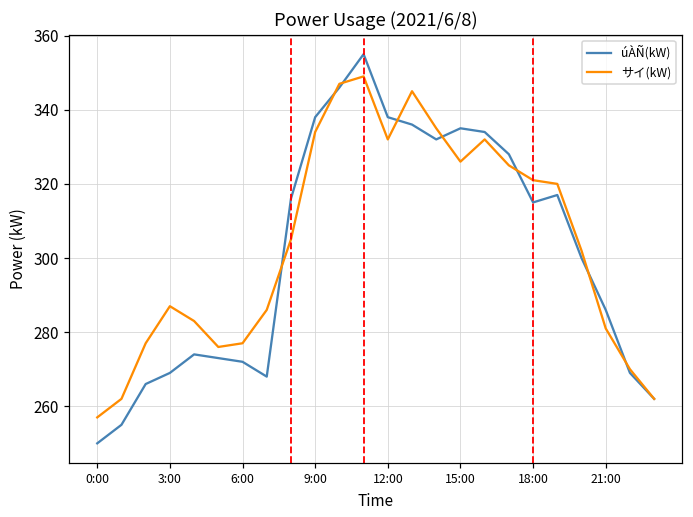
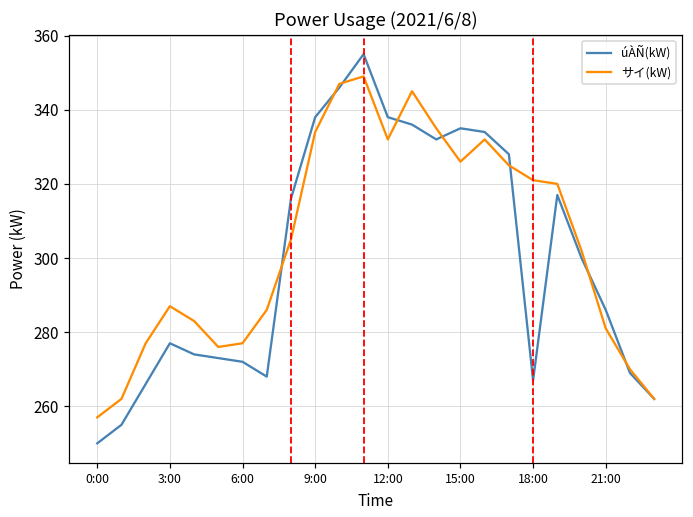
  {
    "úÀÑ(kW)": {
      "0:00": 250,
-     "3:00": 269,
+     "3:00": 277,
      "6:00": 272,
      "9:00": 338,
      "12:00": 338,
      "15:00": 335,
-     "18:00": 315,
+     "18:00": 267,
      "21:00": 286
    },
    "サイ(kW)": {
      "0:00": 257,
      "3:00": 287,
      "6:00": 277,
      "9:00": 334,
      "12:00": 332,
      "15:00": 326,
      "18:00": 321,
      "21:00": 281
    }
  }
